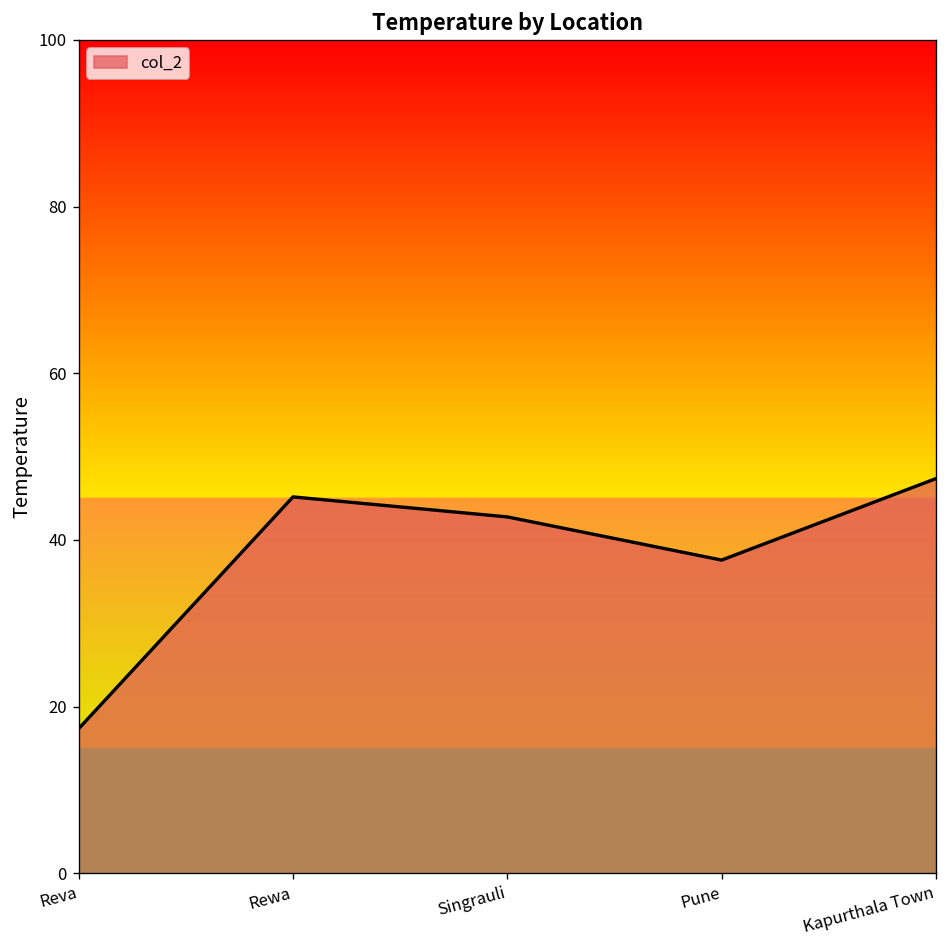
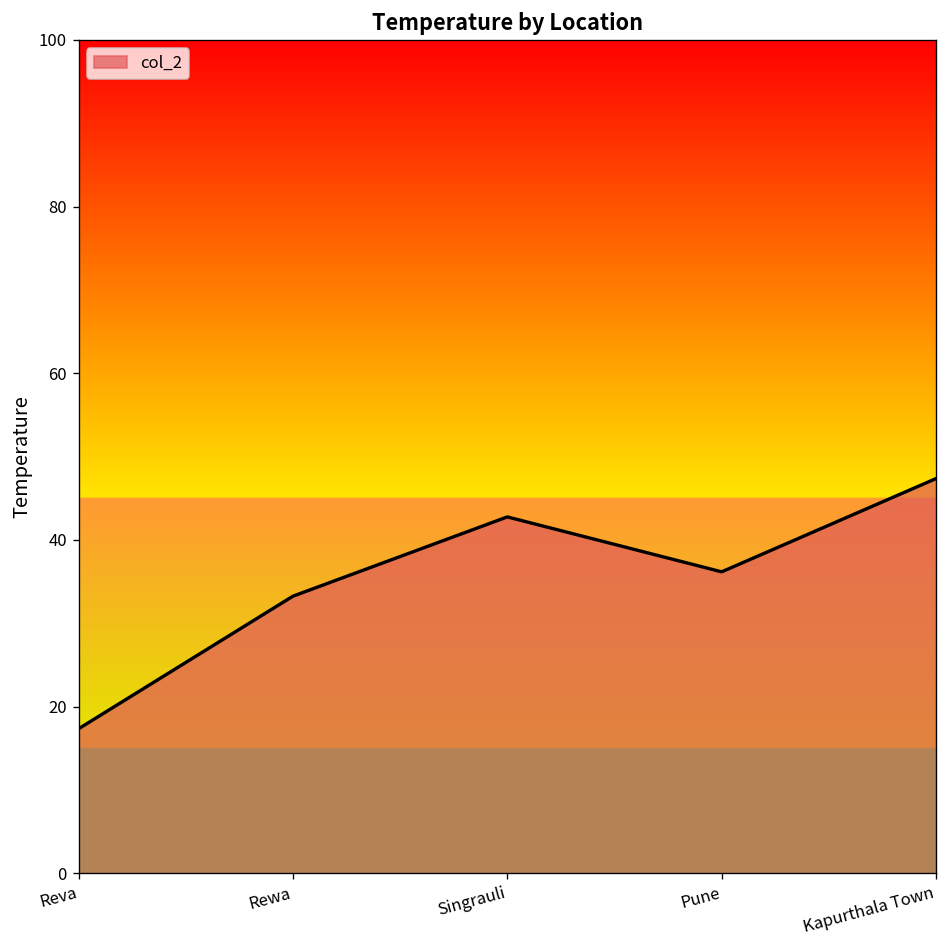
  {
    "Reva": 17,
-   "Rewa": 45,
+   "Rewa": 33,
    "Singrauli": 43,
-   "Pune": 38,
+   "Pune": 36,
    "Kapurthala Town": 47
  }
